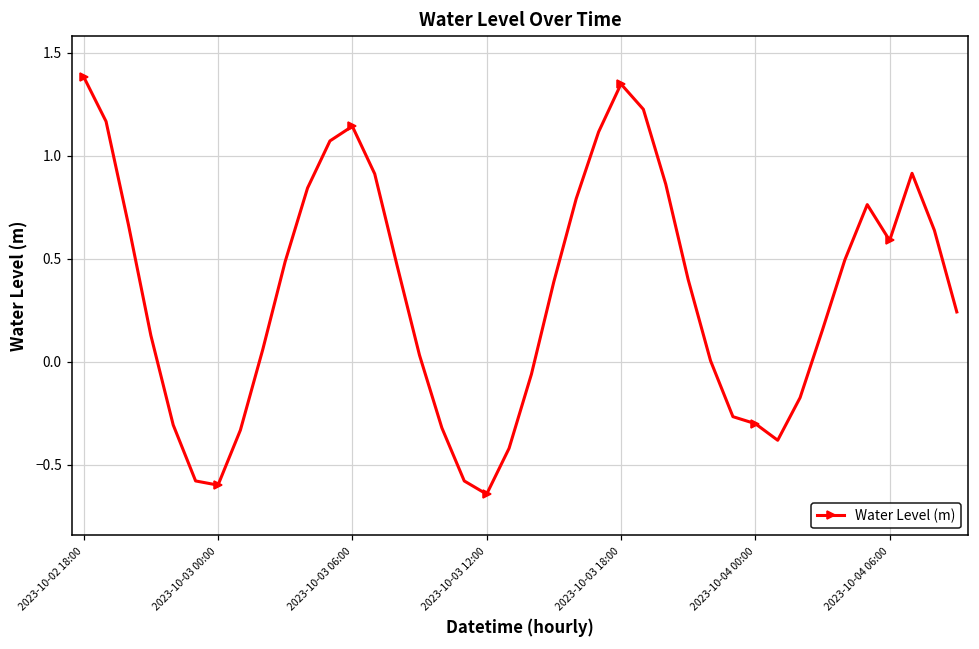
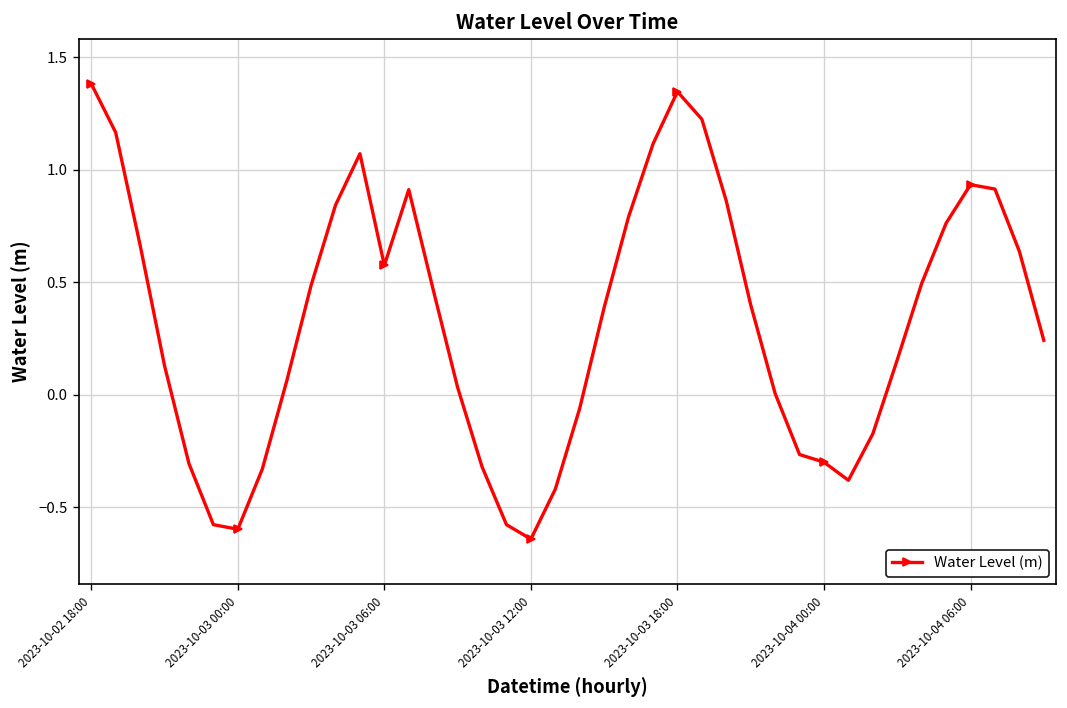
  {
    "2023-10-02 18:00": 1.38,
    "2023-10-03 00:00": -0.60,
-   "2023-10-03 06:00": 1.14,
+   "2023-10-03 06:00": 0.58,
    "2023-10-03 12:00": -0.64,
    "2023-10-03 18:00": 1.35,
    "2023-10-04 00:00": -0.30,
-   "2023-10-04 06:00": 0.59
+   "2023-10-04 06:00": 0.93
  }
